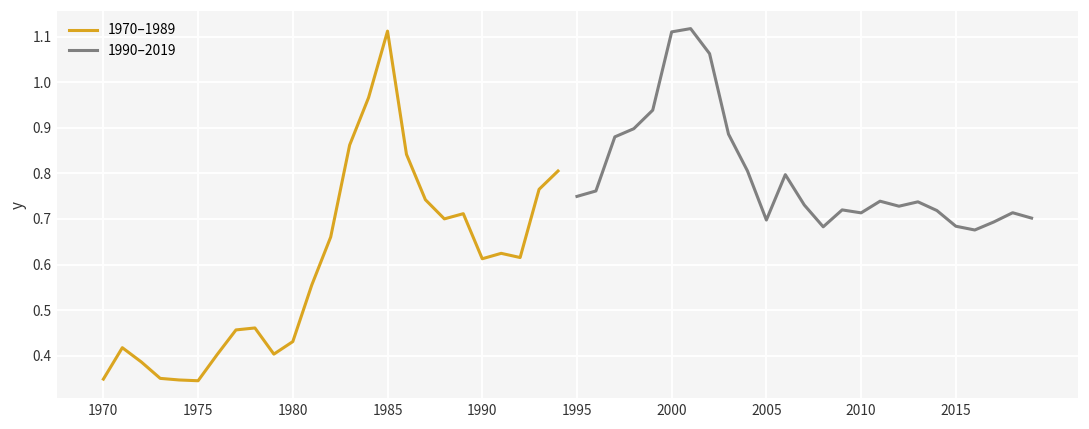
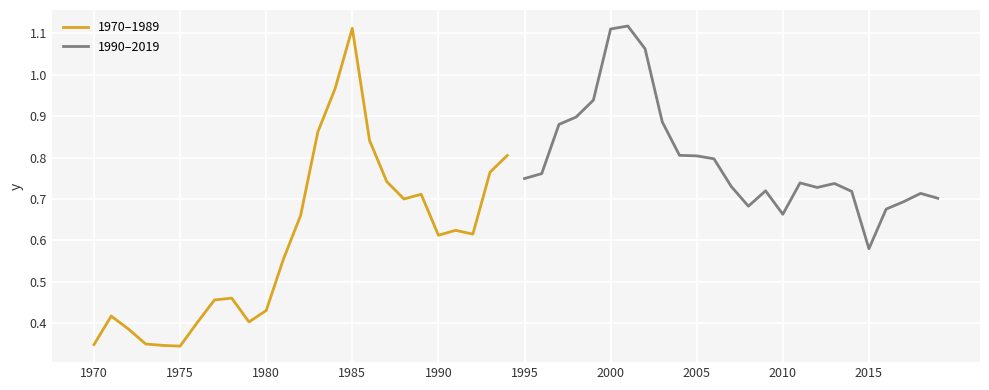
  {
    "1970–1989": {
      "1970": 0.35,
      "1975": 0.35,
      "1980": 0.43,
      "1985": 1.11,
      "1990": 0.61
    },
    "1990–2019": {
      "1995": 0.75,
      "2000": 1.11,
-     "2005": 0.70,
-     "2010": 0.71,
-     "2015": 0.68
+     "2005": 0.80,
+     "2010": 0.66,
+     "2015": 0.58
    }
  }
